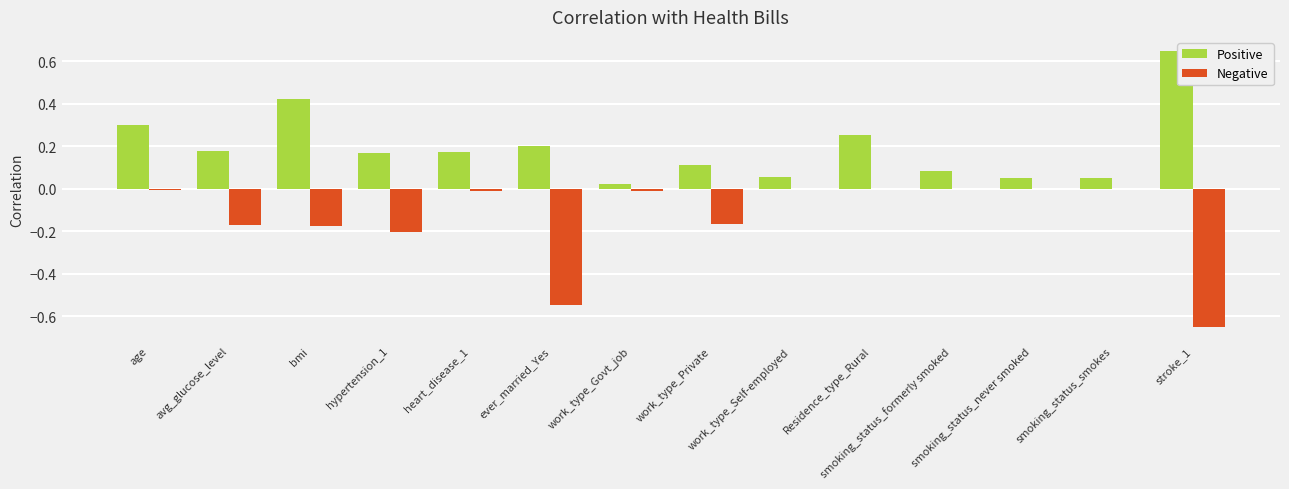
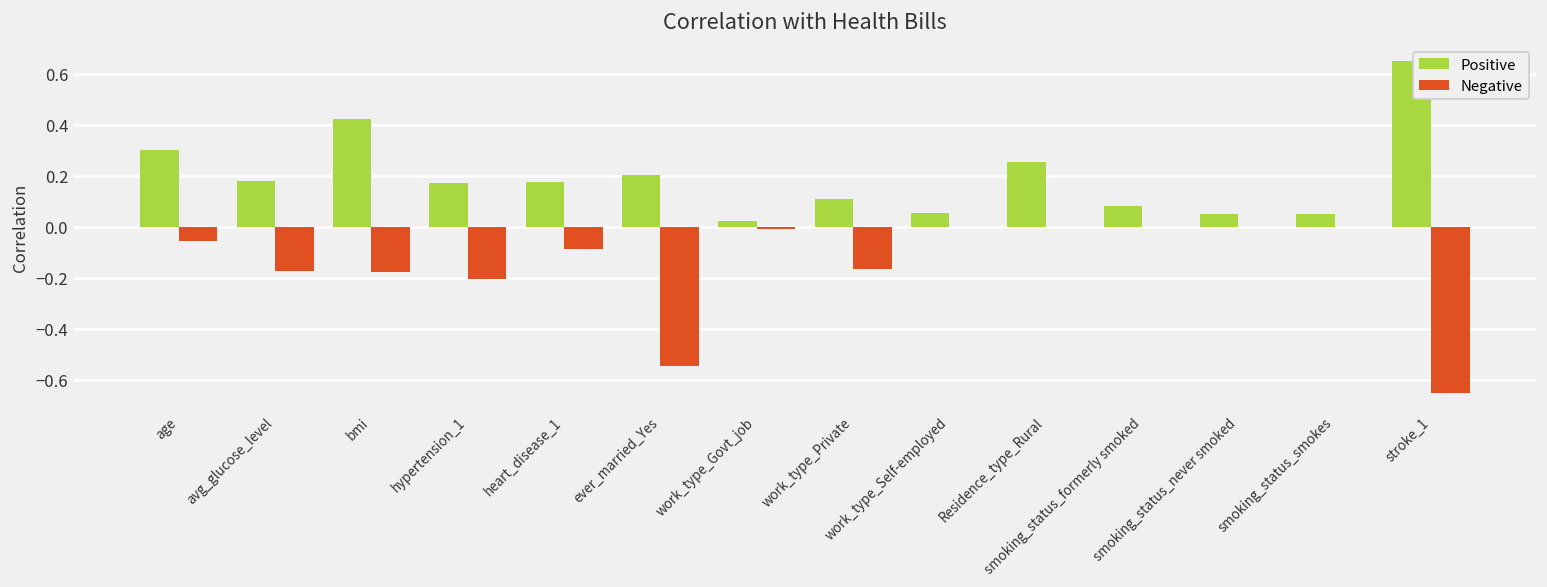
  {
    "Positive": {
      "age": 0.30,
      "avg_glucose_level": 0.18,
      "bmi": 0.42,
      "hypertension_1": 0.17,
      "heart_disease_1": 0.18,
      "ever_married_Yes": 0.20,
      "work_type_Govt_job": 0.02,
      "work_type_Private": 0.11,
      "work_type_Self-employed": 0.06,
      "Residence_type_Rural": 0.25,
      "smoking_status_formerly smoked": 0.08,
      "smoking_status_never smoked": 0.05,
      "smoking_status_smokes": 0.05,
      "stroke_1": 0.65
    },
    "Negative": {
-     "age": 0.00,
+     "age": -0.05,
      "avg_glucose_level": -0.17,
      "bmi": -0.18,
      "hypertension_1": -0.20,
-     "heart_disease_1": -0.01,
+     "heart_disease_1": -0.08,
      "ever_married_Yes": -0.54,
      "work_type_Private": -0.16,
      "work_type_Self-employed": 0.00,
      "Residence_type_Rural": 0.00,
      "smoking_status_formerly smoked": 0.00,
      "smoking_status_never smoked": 0.00,
      "smoking_status_smokes": 0.00,
      "stroke_1": -0.65
    }
  }
